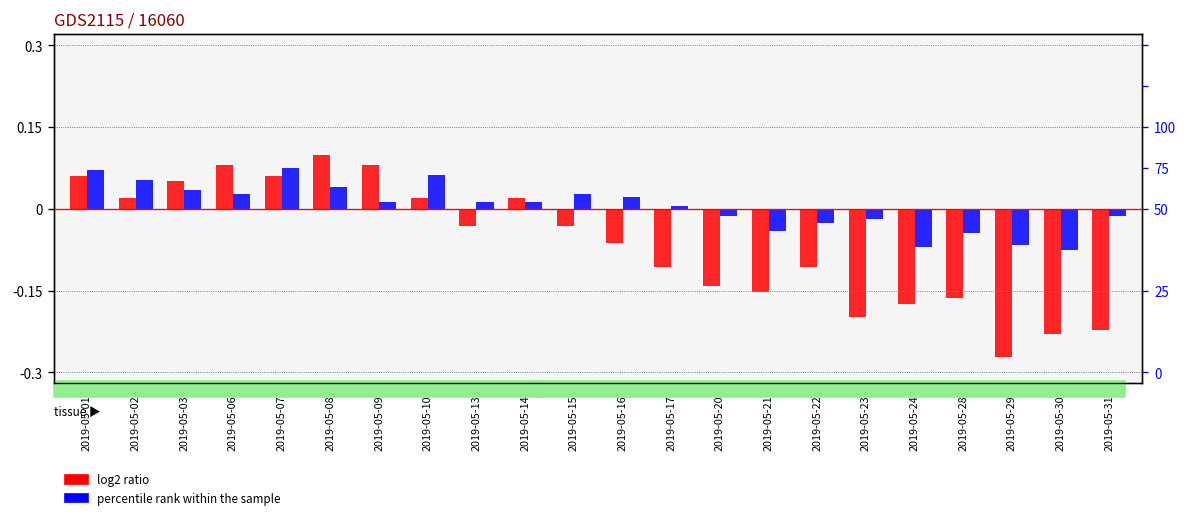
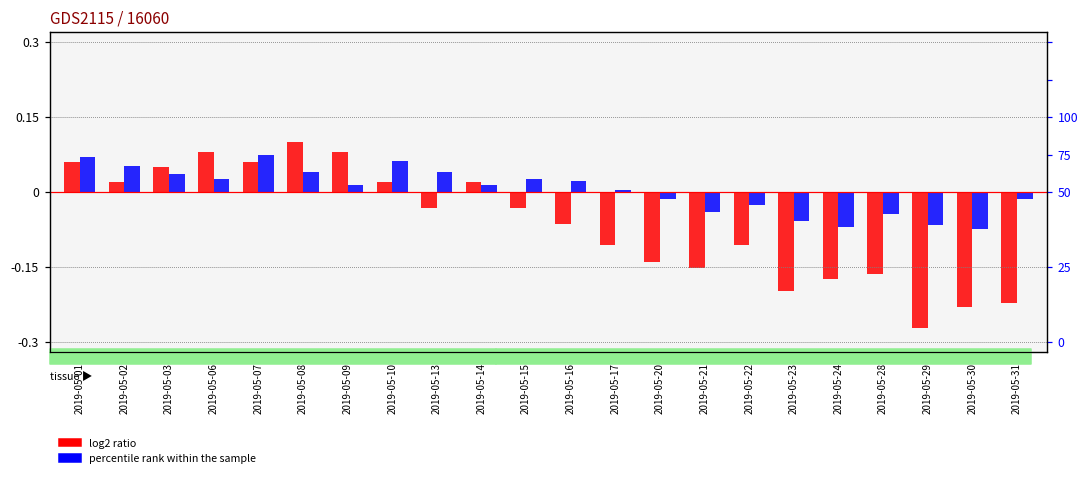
  {
    "log2 ratio": {
      "2019-05-01": 0.06,
      "2019-05-02": 0.02,
      "2019-05-03": 0.05,
      "2019-05-06": 0.08,
      "2019-05-07": 0.06,
      "2019-05-08": 0.10,
      "2019-05-09": 0.08,
      "2019-05-10": 0.02,
      "2019-05-13": -0.03,
      "2019-05-14": 0.02,
      "2019-05-15": -0.03,
      "2019-05-16": -0.06,
      "2019-05-17": -0.11,
      "2019-05-20": -0.14,
      "2019-05-21": -0.15,
      "2019-05-22": -0.11,
      "2019-05-23": -0.20,
      "2019-05-24": -0.18,
      "2019-05-28": -0.16,
      "2019-05-29": -0.27,
      "2019-05-30": -0.23,
      "2019-05-31": -0.22
    },
    "percentile rank within the sample": {
      "2019-05-01": 0.07,
      "2019-05-02": 0.05,
      "2019-05-03": 0.04,
      "2019-05-06": 0.03,
      "2019-05-07": 0.08,
      "2019-05-08": 0.04,
      "2019-05-09": 0.01,
      "2019-05-10": 0.06,
-     "2019-05-13": 0.01,
+     "2019-05-13": 0.04,
      "2019-05-14": 0.01,
      "2019-05-15": 0.03,
      "2019-05-16": 0.02,
      "2019-05-20": -0.01,
      "2019-05-21": -0.04,
      "2019-05-22": -0.03,
-     "2019-05-23": -0.02,
+     "2019-05-23": -0.06,
      "2019-05-24": -0.07,
      "2019-05-28": -0.04,
      "2019-05-29": -0.07,
      "2019-05-30": -0.08,
      "2019-05-31": -0.01
    }
  }
